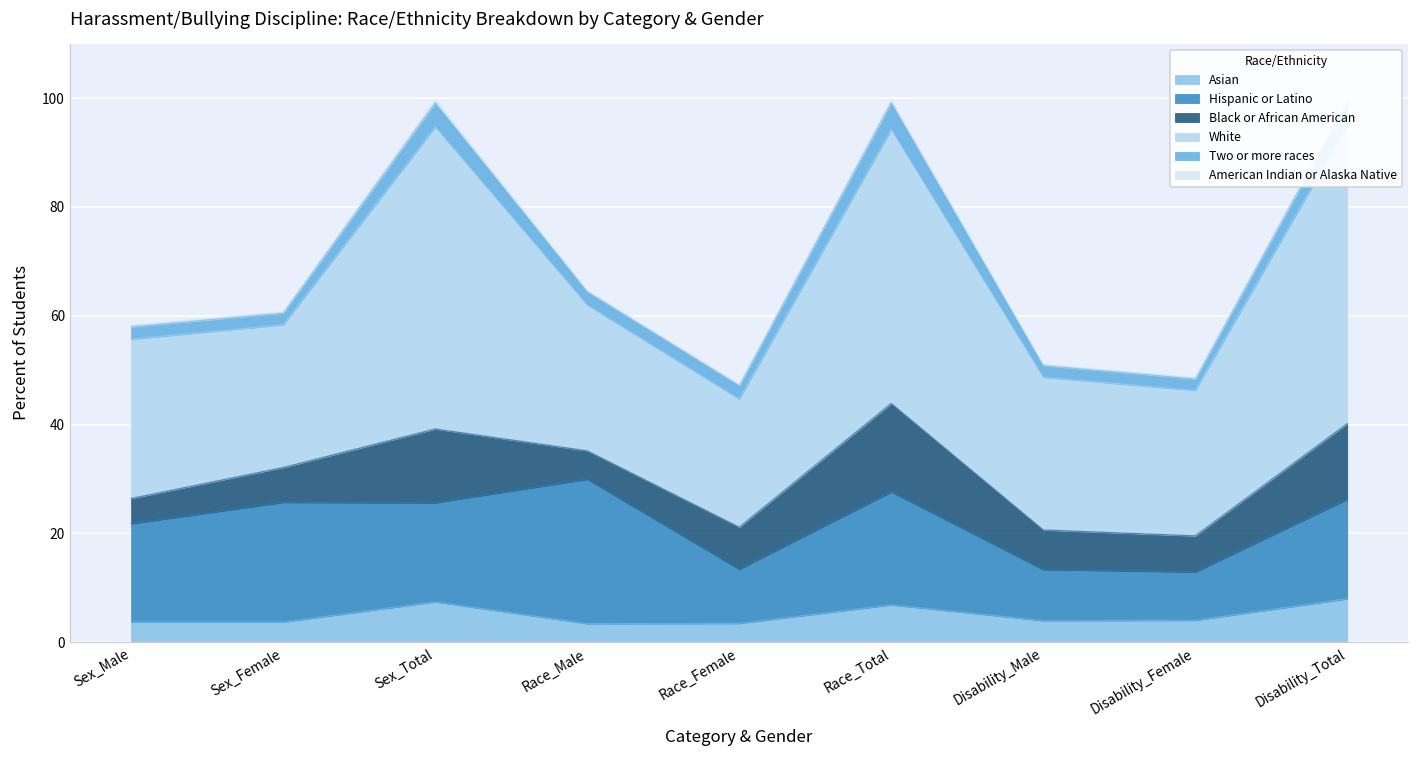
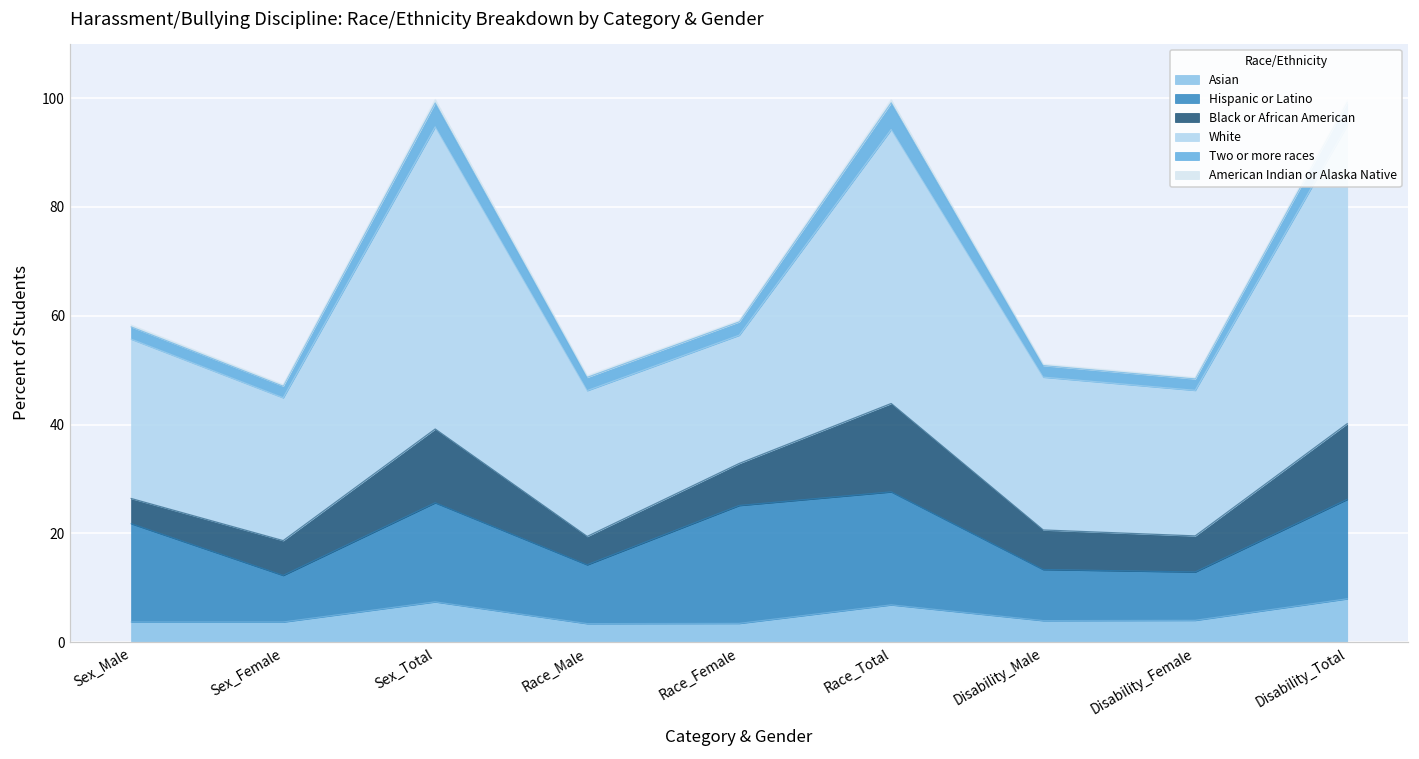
  {
    "Hispanic or Latino": {
      "Sex_Male": 18,
-     "Sex_Female": 22,
+     "Sex_Female": 9,
      "Sex_Total": 18,
-     "Race_Male": 27,
-     "Race_Female": 10,
+     "Race_Male": 11,
+     "Race_Female": 22,
      "Race_Total": 21,
      "Disability_Male": 9,
      "Disability_Female": 9,
      "Disability_Total": 18
    },
    "Black or African American": {
      "Sex_Male": 5,
      "Sex_Female": 6,
      "Sex_Total": 14,
      "Race_Male": 5,
      "Race_Female": 8,
      "Race_Total": 16,
      "Disability_Male": 7,
      "Disability_Female": 7,
      "Disability_Total": 14
    }
  }
